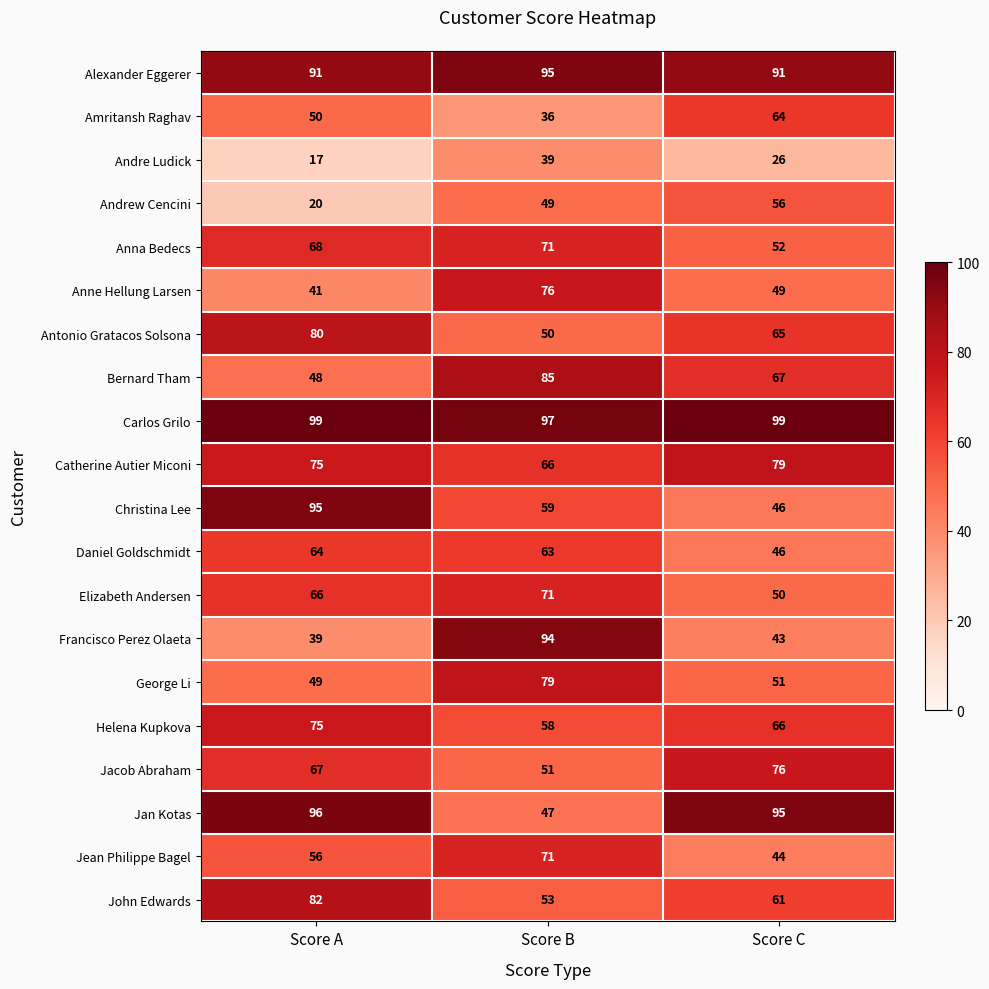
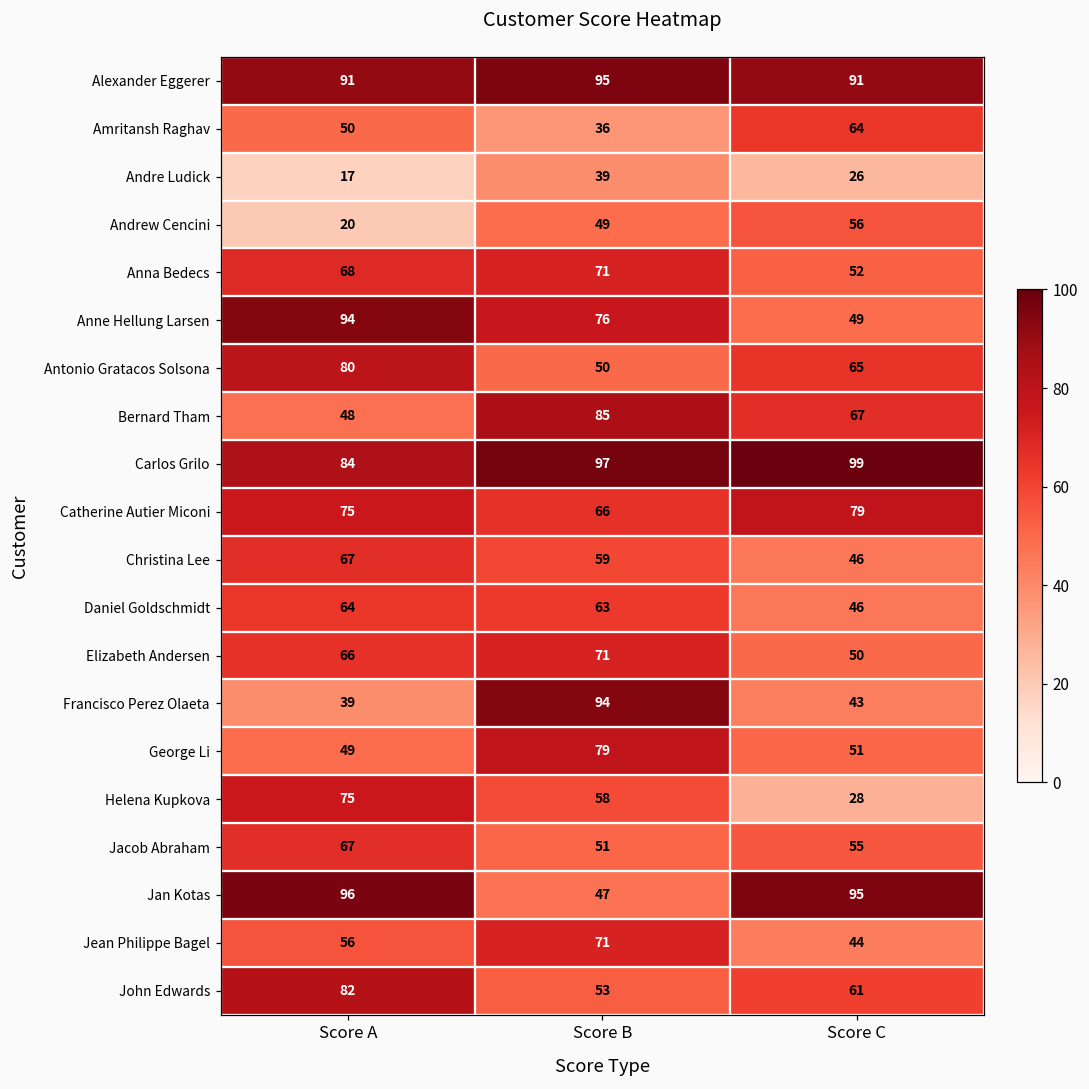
  {
    "Alexander Eggerer": {
      "Score A": 91,
      "Score B": 95,
      "Score C": 91
    },
    "Amritansh Raghav": {
      "Score A": 50,
      "Score B": 36,
      "Score C": 64
    },
    "Andre Ludick": {
      "Score A": 17,
      "Score B": 39,
      "Score C": 26
    },
    "Andrew Cencini": {
      "Score A": 20,
      "Score B": 49,
      "Score C": 56
    },
    "Anna Bedecs": {
      "Score A": 68,
      "Score B": 71,
      "Score C": 52
    },
    "Anne Hellung Larsen": {
-     "Score A": 41,
+     "Score A": 94,
      "Score B": 76,
      "Score C": 49
    },
    "Antonio Gratacos Solsona": {
      "Score A": 80,
      "Score B": 50,
      "Score C": 65
    },
    "Bernard Tham": {
      "Score A": 48,
      "Score B": 85,
      "Score C": 67
    },
    "Carlos Grilo": {
-     "Score A": 99,
+     "Score A": 84,
      "Score B": 97,
      "Score C": 99
    },
    "Catherine Autier Miconi": {
      "Score A": 75,
      "Score B": 66,
      "Score C": 79
    },
    "Christina Lee": {
-     "Score A": 95,
+     "Score A": 67,
      "Score B": 59,
      "Score C": 46
    },
    "Daniel Goldschmidt": {
      "Score A": 64,
      "Score B": 63,
      "Score C": 46
    },
    "Elizabeth Andersen": {
      "Score A": 66,
      "Score B": 71,
      "Score C": 50
    },
    "Francisco Perez Olaeta": {
      "Score A": 39,
      "Score B": 94,
      "Score C": 43
    },
    "George Li": {
      "Score A": 49,
      "Score B": 79,
      "Score C": 51
    },
    "Helena Kupkova": {
      "Score A": 75,
      "Score B": 58,
-     "Score C": 66
+     "Score C": 28
    },
    "Jacob Abraham": {
      "Score A": 67,
      "Score B": 51,
-     "Score C": 76
+     "Score C": 55
    },
    "Jan Kotas": {
      "Score A": 96,
      "Score B": 47,
      "Score C": 95
    },
    "Jean Philippe Bagel": {
      "Score A": 56,
      "Score B": 71,
      "Score C": 44
    },
    "John Edwards": {
      "Score A": 82,
      "Score B": 53,
      "Score C": 61
    }
  }
